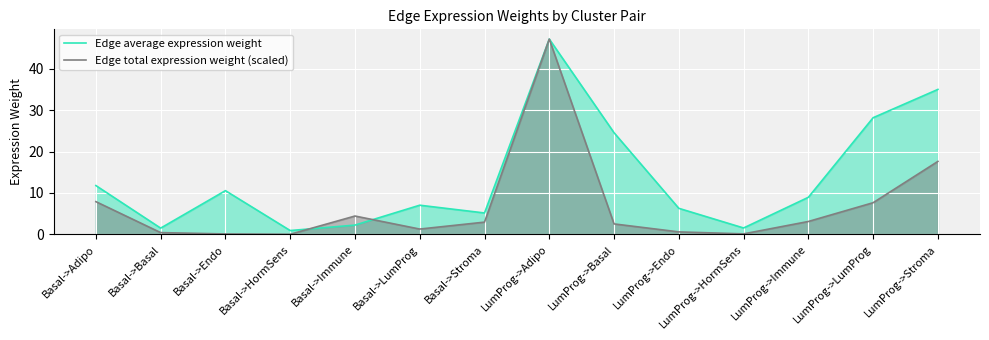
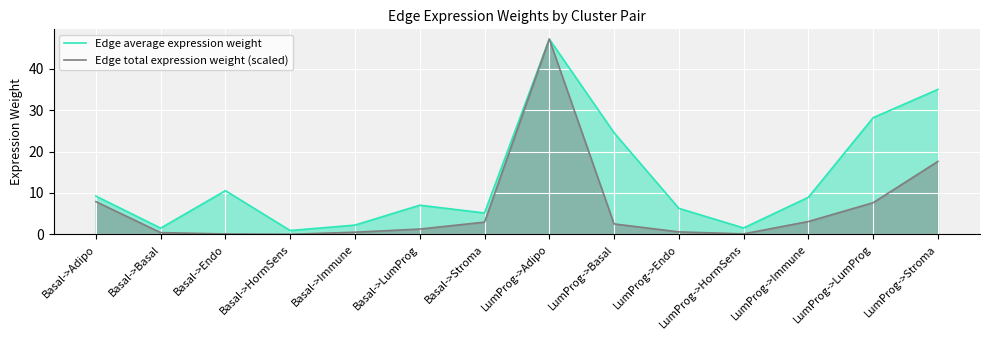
  {
    "Edge average expression weight": {
-     "Basal->Adipo": 12,
+     "Basal->Adipo": 9,
      "Basal->Basal": 2,
      "Basal->Endo": 11,
      "Basal->HormSens": 1,
      "Basal->Immune": 2,
      "Basal->LumProg": 7,
      "Basal->Stroma": 5,
      "LumProg->Basal": 25,
      "LumProg->Endo": 6,
      "LumProg->HormSens": 2,
      "LumProg->Immune": 9,
      "LumProg->LumProg": 28,
      "LumProg->Stroma": 35
    },
    "Edge total expression weight (scaled)": {
      "Basal->Adipo": 8,
      "Basal->Basal": 0,
      "Basal->Endo": 0,
      "Basal->HormSens": 0,
-     "Basal->Immune": 4,
+     "Basal->Immune": 1,
      "Basal->LumProg": 1,
      "Basal->Stroma": 3,
      "LumProg->Basal": 3,
      "LumProg->Endo": 1,
      "LumProg->HormSens": 0,
      "LumProg->Immune": 3,
      "LumProg->LumProg": 8,
      "LumProg->Stroma": 18
    }
  }
